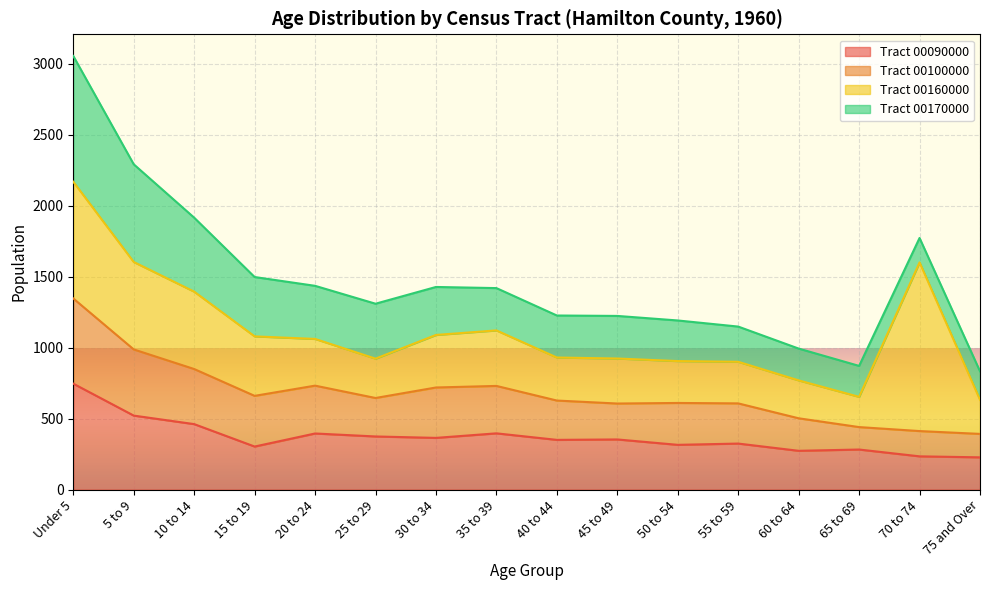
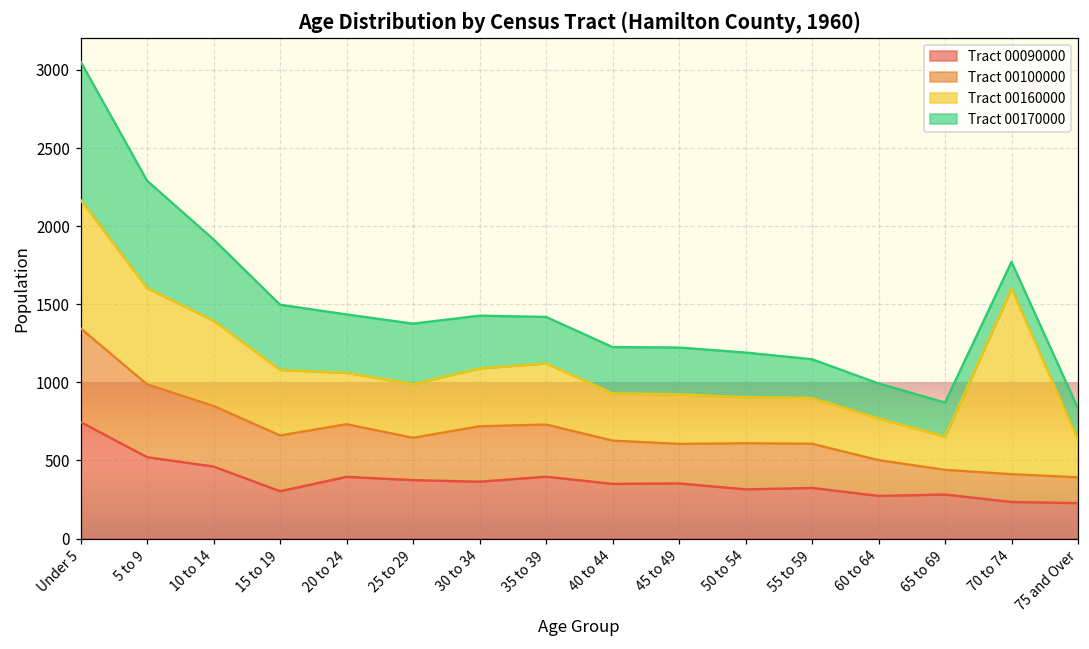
  {
    "Tract 00160000": {
      "Under 5": 820,
      "5 to 9": 620,
      "10 to 14": 550,
      "15 to 19": 420,
      "20 to 24": 330,
-     "25 to 29": 280,
+     "25 to 29": 340,
      "30 to 34": 370,
      "35 to 39": 390,
      "40 to 44": 300,
      "45 to 49": 320,
      "50 to 54": 300,
      "55 to 59": 290,
      "60 to 64": 270,
      "65 to 69": 210,
      "70 to 74": 1190,
      "75 and Over": 240
    },
    "Tract 00170000": {
      "Under 5": 890,
      "5 to 9": 690,
      "10 to 14": 520,
      "15 to 19": 420,
      "20 to 24": 370,
      "25 to 29": 390,
      "30 to 34": 340,
      "35 to 39": 300,
      "40 to 44": 300,
      "45 to 49": 300,
      "50 to 54": 290,
      "55 to 59": 250,
      "60 to 64": 220,
      "65 to 69": 220,
      "70 to 74": 170,
      "75 and Over": 200
    }
  }
